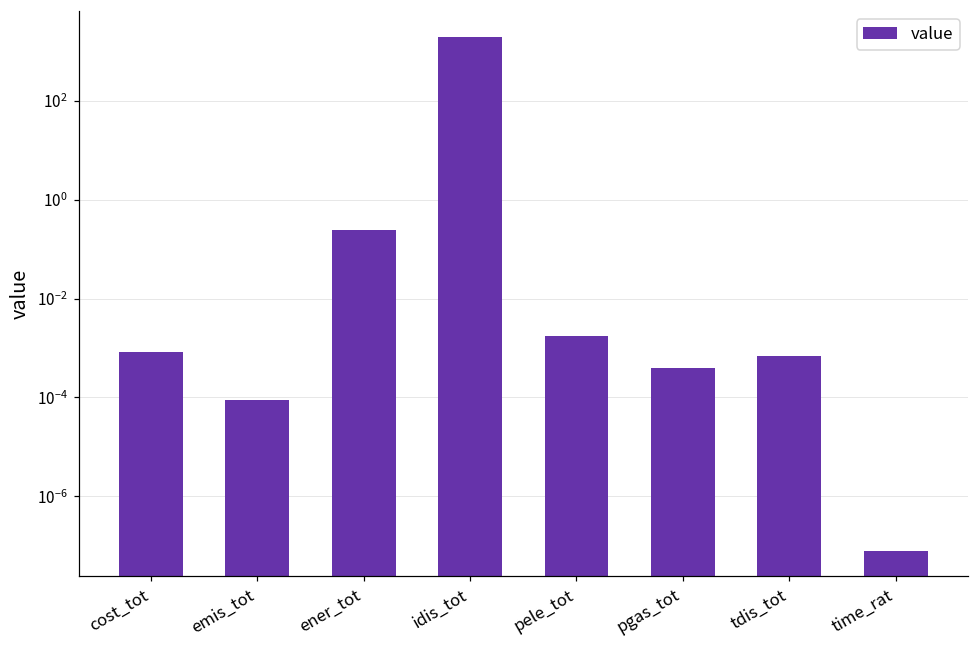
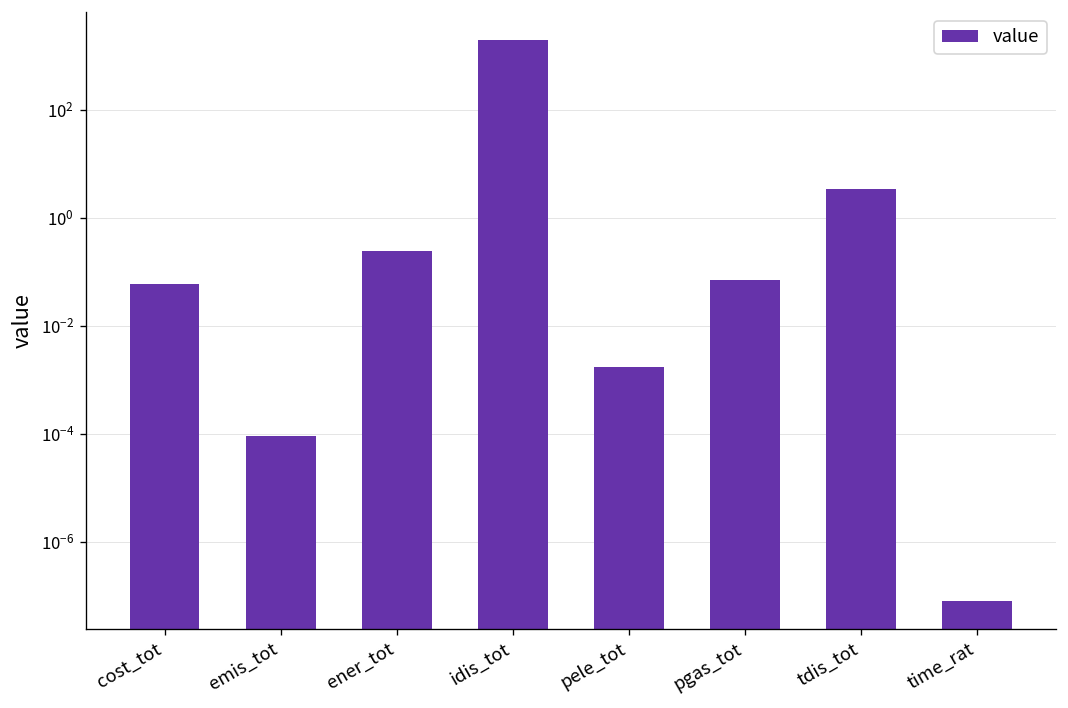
  {
-   "cost_tot": 0.0008,
+   "cost_tot": 0.06,
    "emis_tot": 0.0001,
    "ener_tot": 0.2,
    "idis_tot": 1900,
    "pele_tot": 0.0017,
-   "pgas_tot": 0.0004,
-   "tdis_tot": 0.0007,
+   "pgas_tot": 0.07,
+   "tdis_tot": 3,
    "time_rat": 0.00000008
  }
